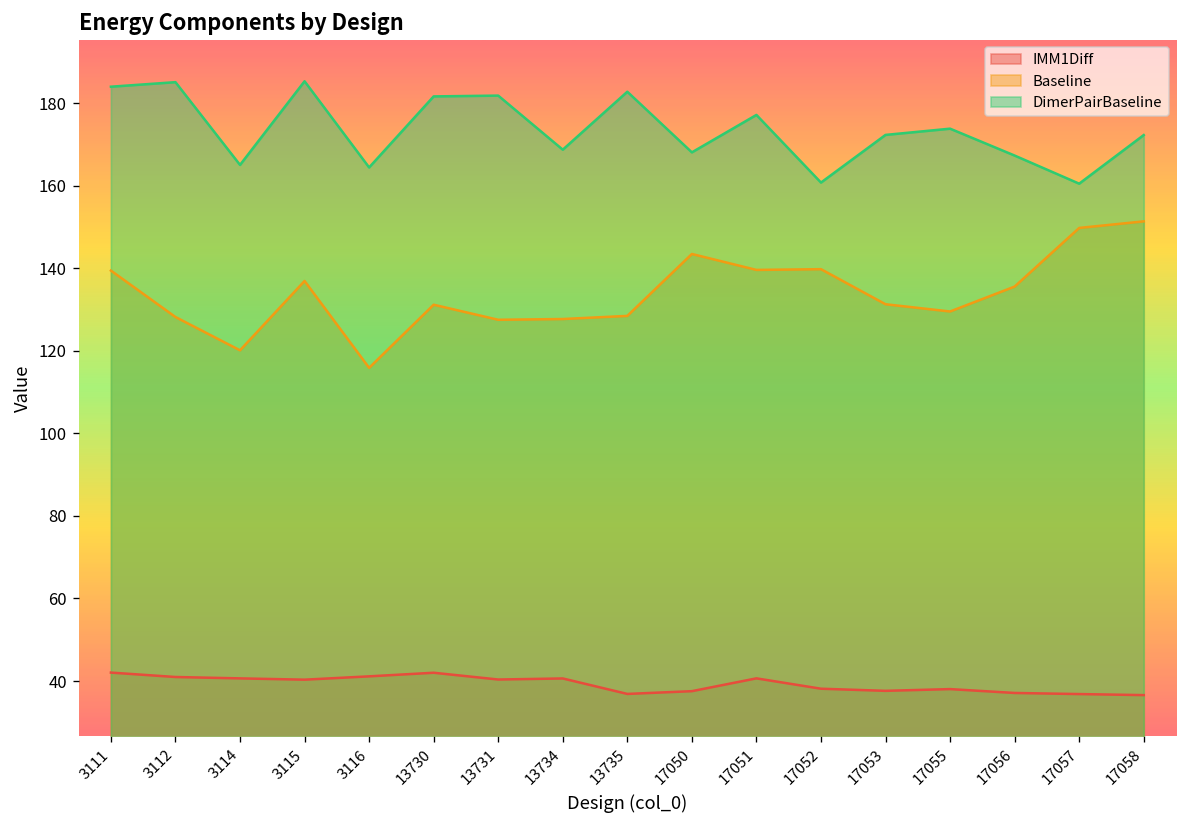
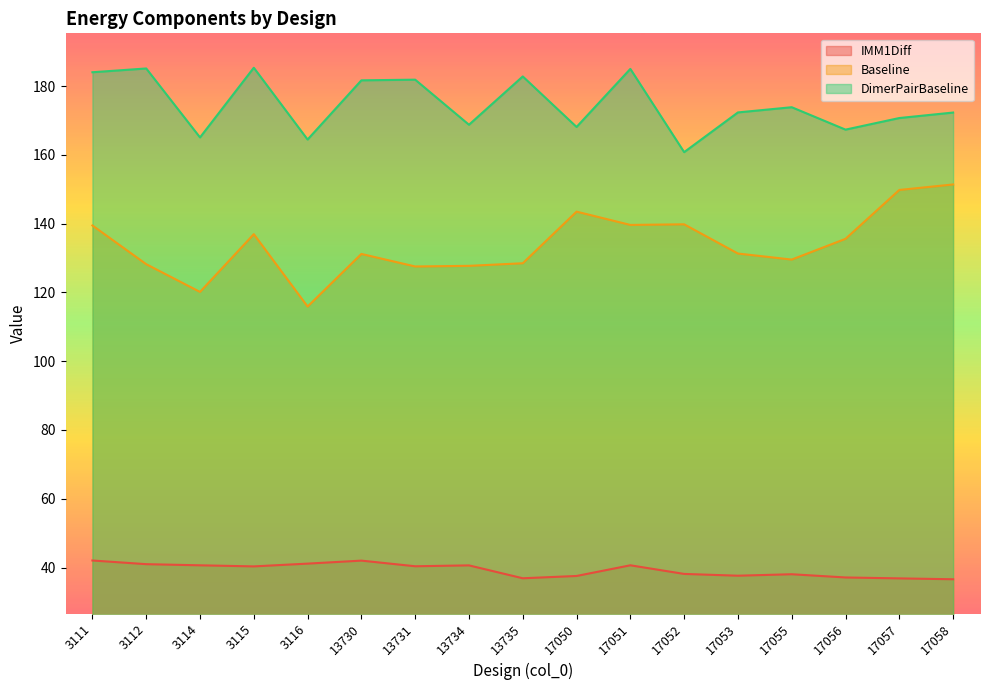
  {
    "IMM1Diff": {
      "3111": 42,
      "3112": 41,
      "3114": 41,
      "3115": 40,
      "3116": 41,
      "13730": 42,
      "13731": 40,
      "13734": 41,
      "13735": 37,
      "17050": 38,
      "17051": 41,
      "17052": 38,
      "17053": 38,
      "17055": 38,
      "17056": 37,
      "17057": 37,
      "17058": 37
    },
    "Baseline": {
      "3111": 139,
      "3112": 128,
      "3114": 120,
      "3115": 137,
      "3116": 116,
      "13730": 131,
      "13731": 128,
      "13734": 128,
      "13735": 128,
      "17050": 143,
      "17051": 140,
      "17052": 140,
      "17053": 131,
      "17055": 130,
      "17056": 136,
      "17057": 150,
      "17058": 151
    },
    "DimerPairBaseline": {
      "3111": 184,
      "3112": 185,
      "3114": 165,
      "3115": 185,
      "3116": 164,
      "13730": 182,
      "13731": 182,
      "13734": 169,
      "13735": 183,
      "17050": 168,
-     "17051": 177,
+     "17051": 185,
      "17052": 161,
      "17053": 172,
      "17055": 174,
      "17056": 167,
-     "17057": 161,
+     "17057": 171,
      "17058": 172
    }
  }
